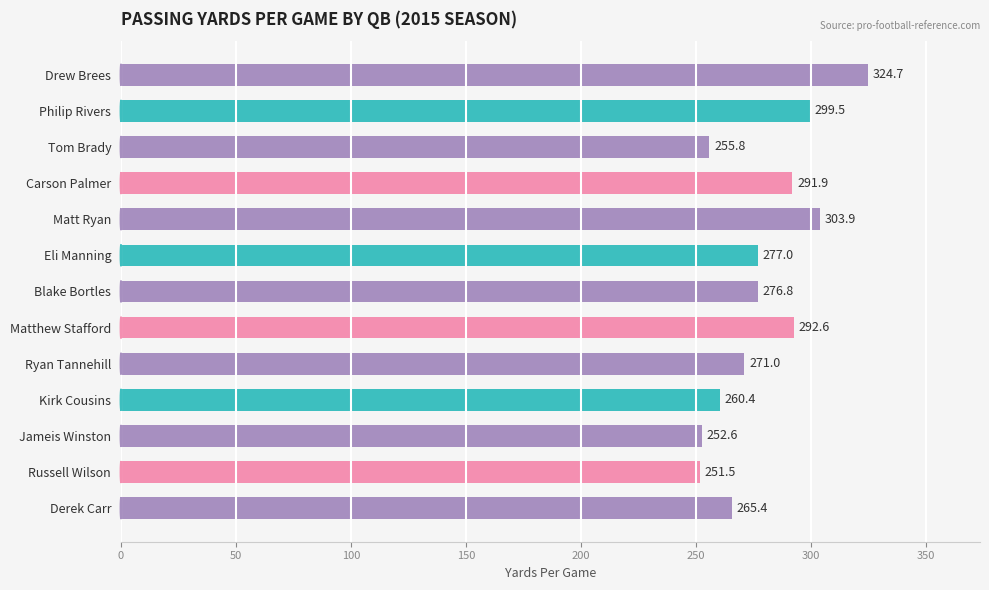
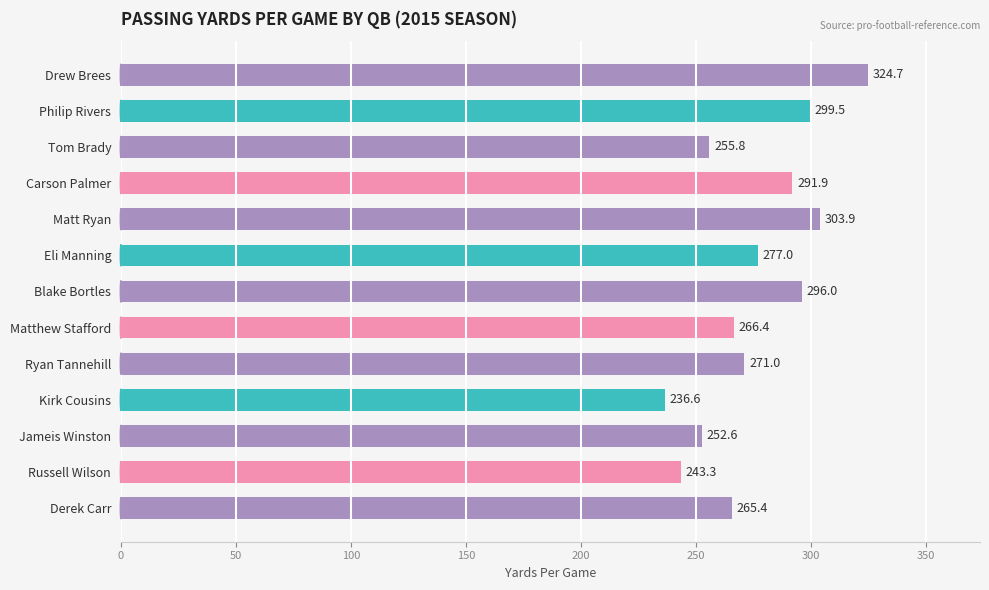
  {
    "Drew Brees": 324.7,
    "Philip Rivers": 299.5,
    "Tom Brady": 255.8,
    "Carson Palmer": 291.9,
    "Matt Ryan": 303.9,
    "Eli Manning": 277.0,
-   "Blake Bortles": 276.8,
-   "Matthew Stafford": 292.6,
+   "Blake Bortles": 296.0,
+   "Matthew Stafford": 266.4,
    "Ryan Tannehill": 271.0,
-   "Kirk Cousins": 260.4,
+   "Kirk Cousins": 236.6,
    "Jameis Winston": 252.6,
-   "Russell Wilson": 251.5,
+   "Russell Wilson": 243.3,
    "Derek Carr": 265.4
  }
